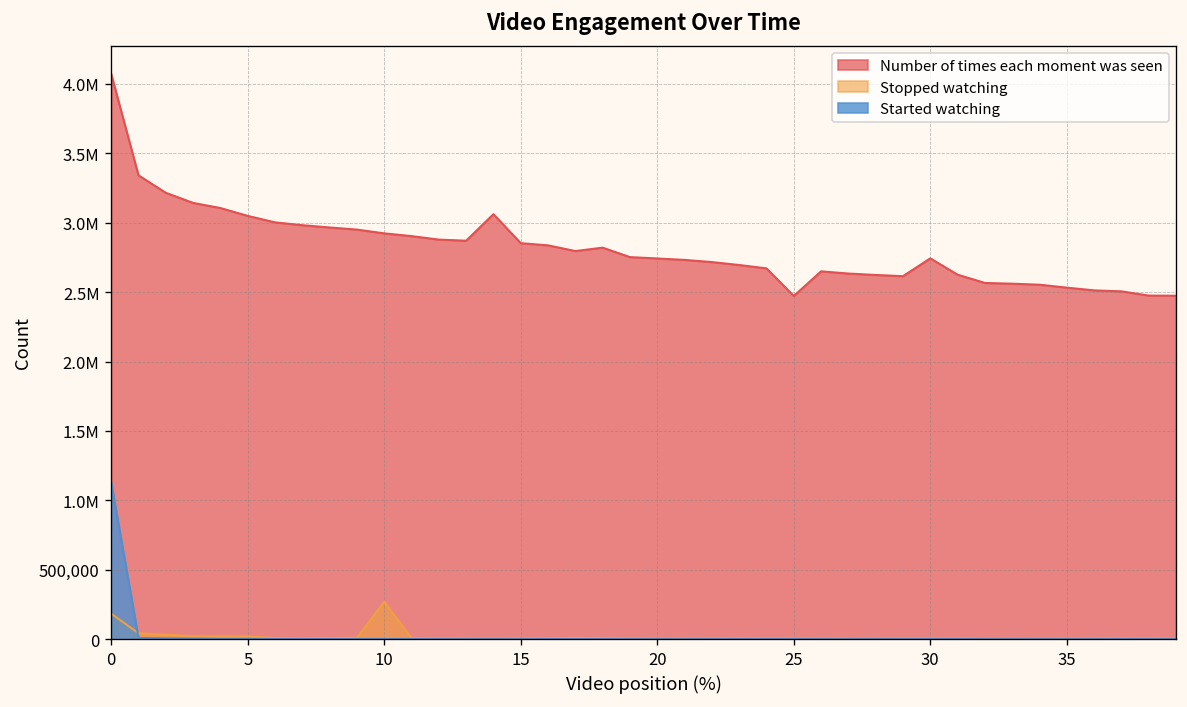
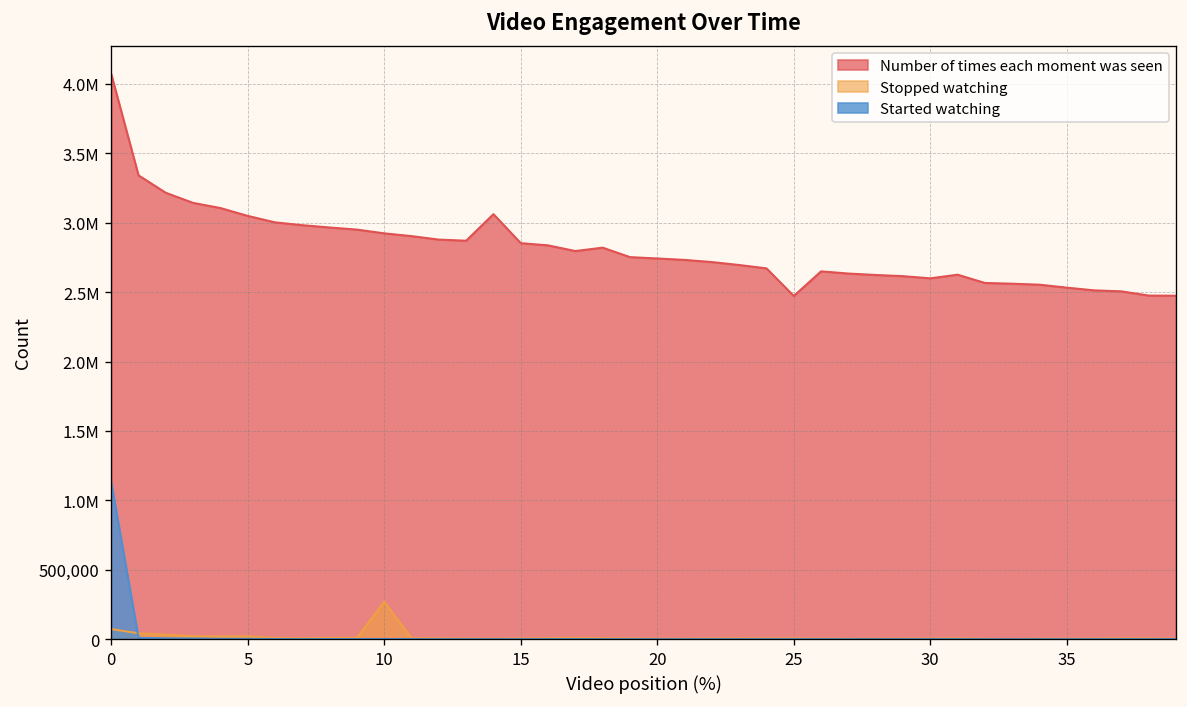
  {
    "Number of times each moment was seen": {
      "0": "4,070,000",
      "5": "3,050,000",
      "10": "2,920,000",
      "15": "2,850,000",
      "20": "2,740,000",
      "25": "2,470,000",
-     "30": "2,740,000",
+     "30": "2,600,000",
      "35": "2,530,000"
    },
    "Stopped watching": {
-     "0": "180,000",
+     "0": "70,000",
      "10": "270,000"
    },
    "Started watching": {
      "0": "1,130,000",
      "10": "0"
    }
  }
